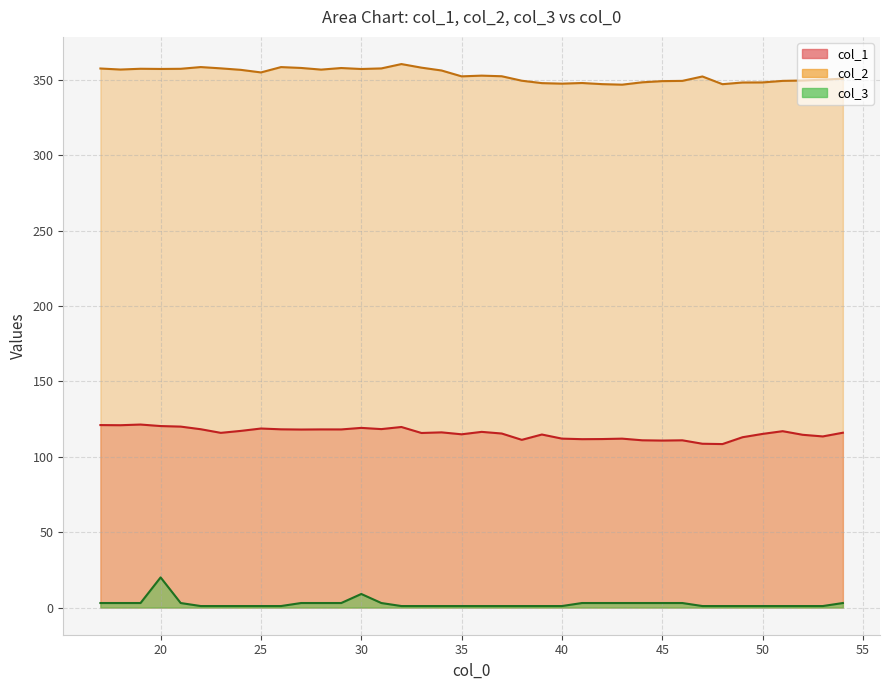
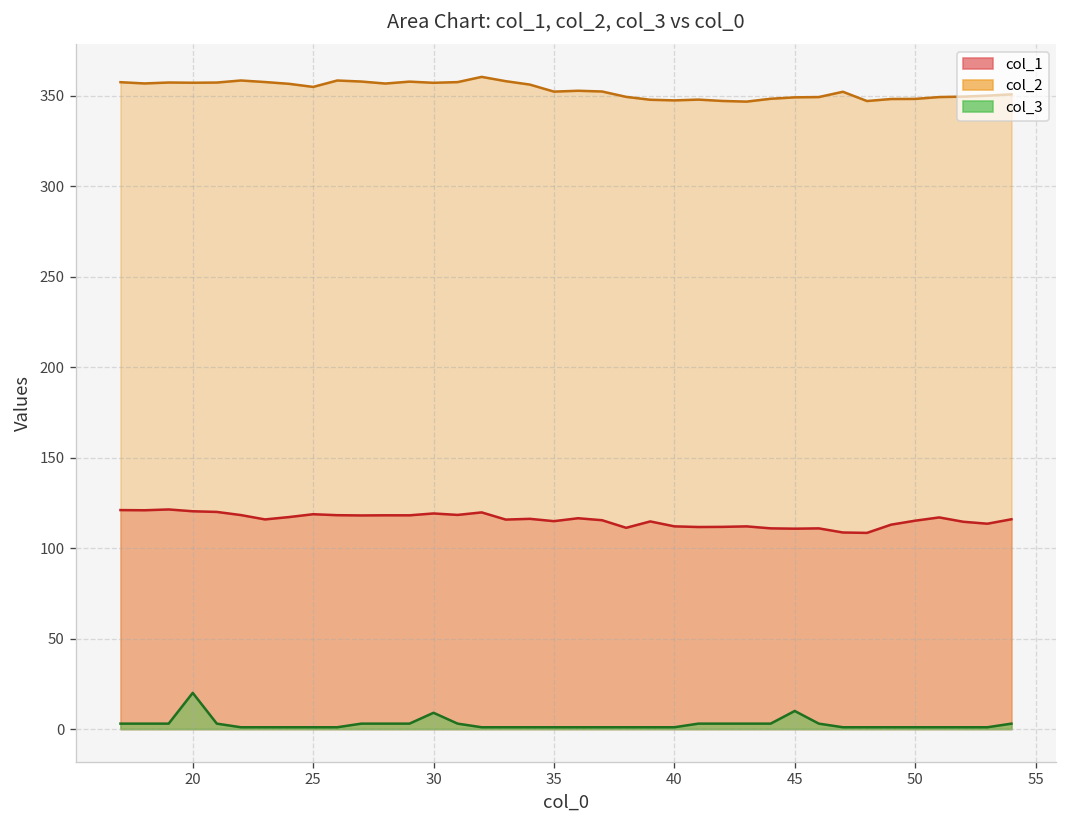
  {
    "col_3": {
      "20": 20,
      "25": 1,
      "30": 9,
      "35": 1,
      "40": 1,
-     "45": 3,
+     "45": 10,
      "50": 1
    }
  }
